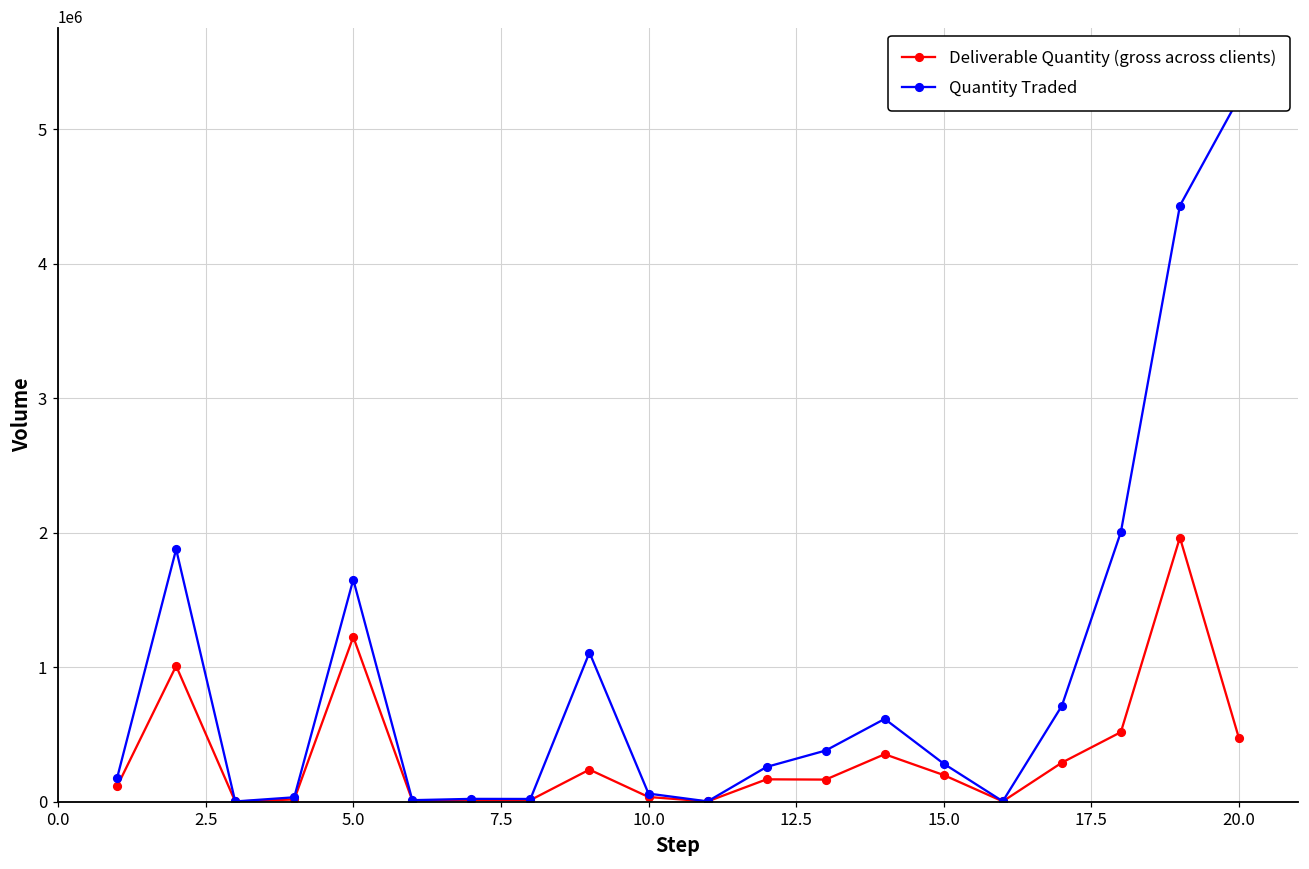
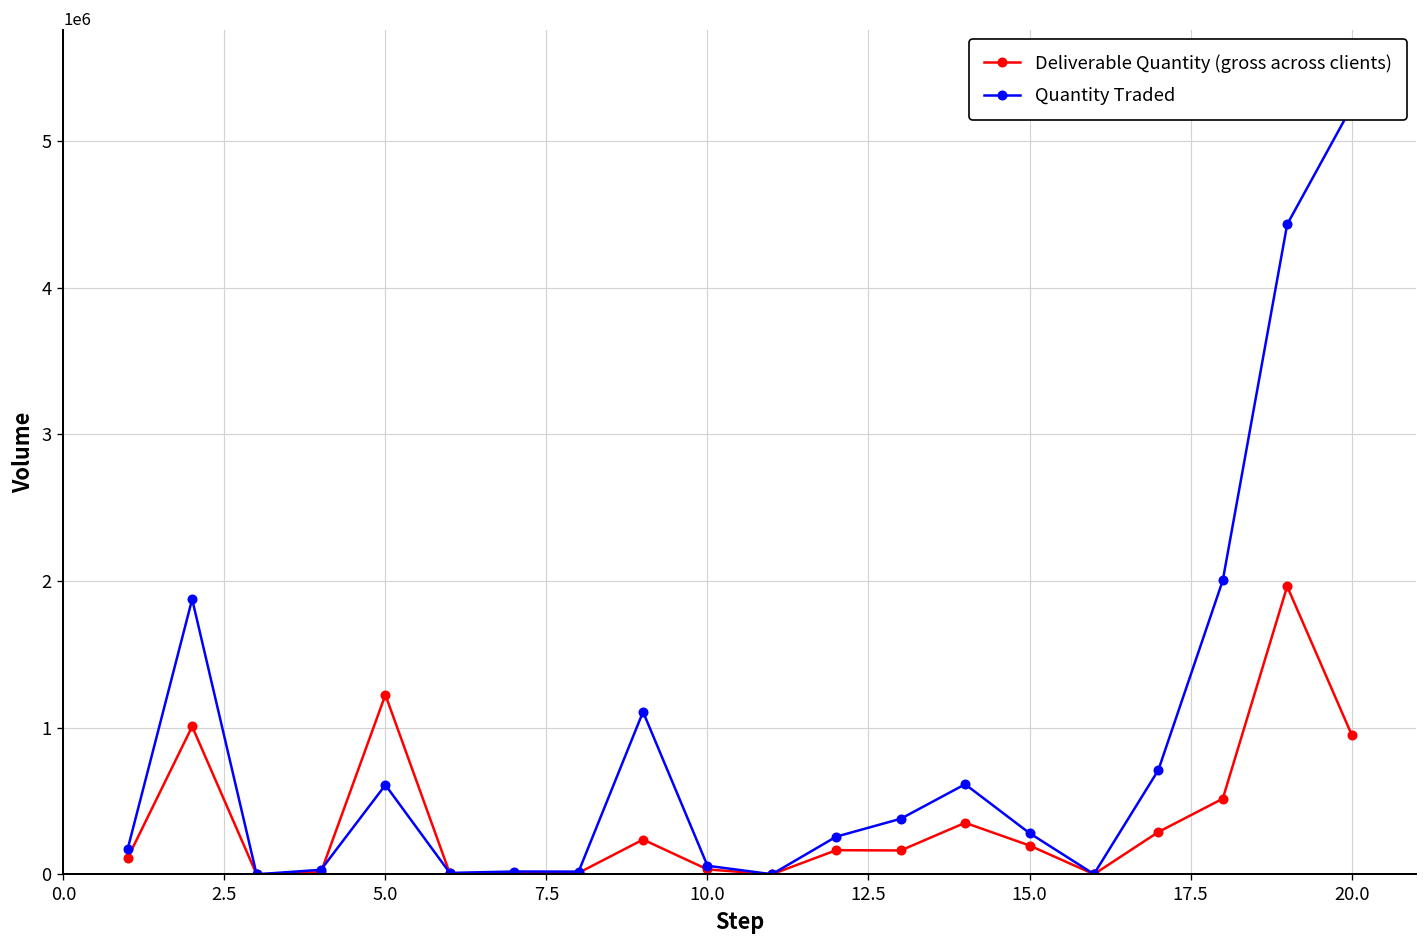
  {
    "Deliverable Quantity (gross across clients)": {
      "5.0": 1220000,
      "10.0": 30000,
      "15.0": 200000,
-     "20.0": 470000
+     "20.0": 950000
    },
    "Quantity Traded": {
-     "5.0": 1650000,
+     "5.0": 610000,
      "10.0": 60000,
      "15.0": 280000
    }
  }
